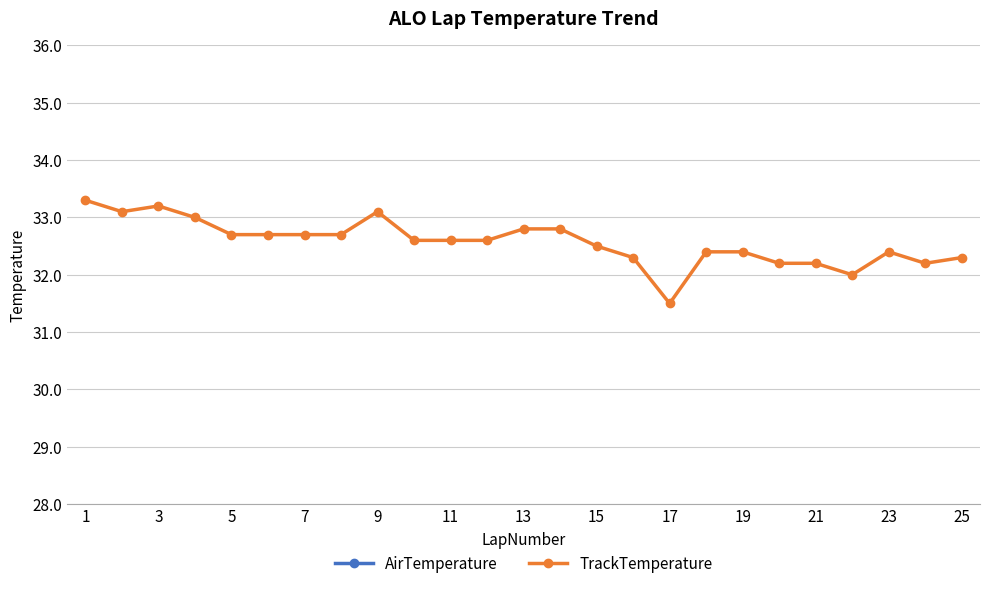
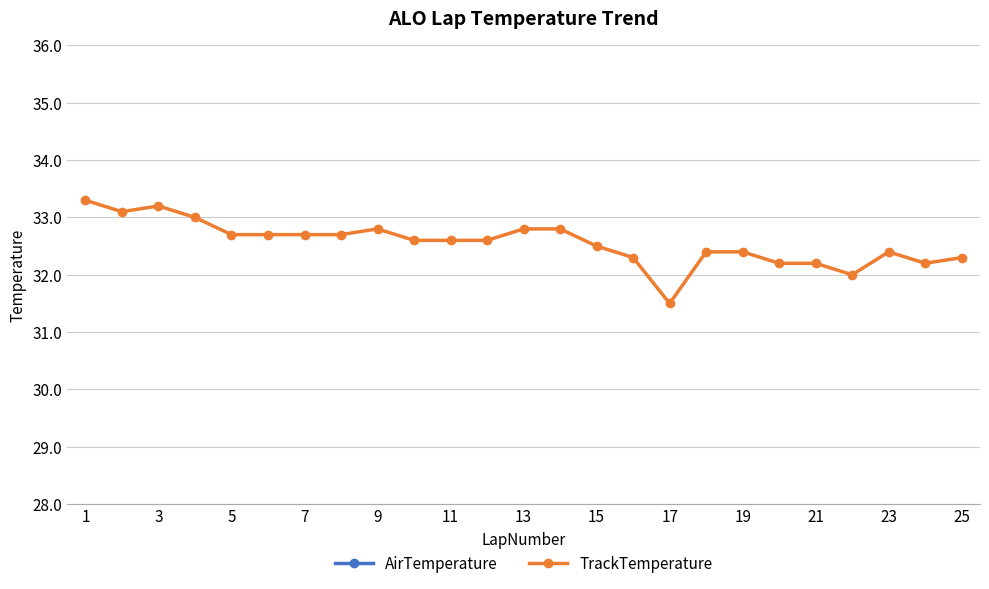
  {
    "TrackTemperature": {
      "1": 33.3,
      "3": 33.2,
      "5": 32.7,
      "7": 32.7,
-     "9": 33.1,
+     "9": 32.8,
      "11": 32.6,
      "13": 32.8,
      "15": 32.5,
      "17": 31.5,
      "19": 32.4,
      "21": 32.2,
      "23": 32.4,
      "25": 32.3
    }
  }
